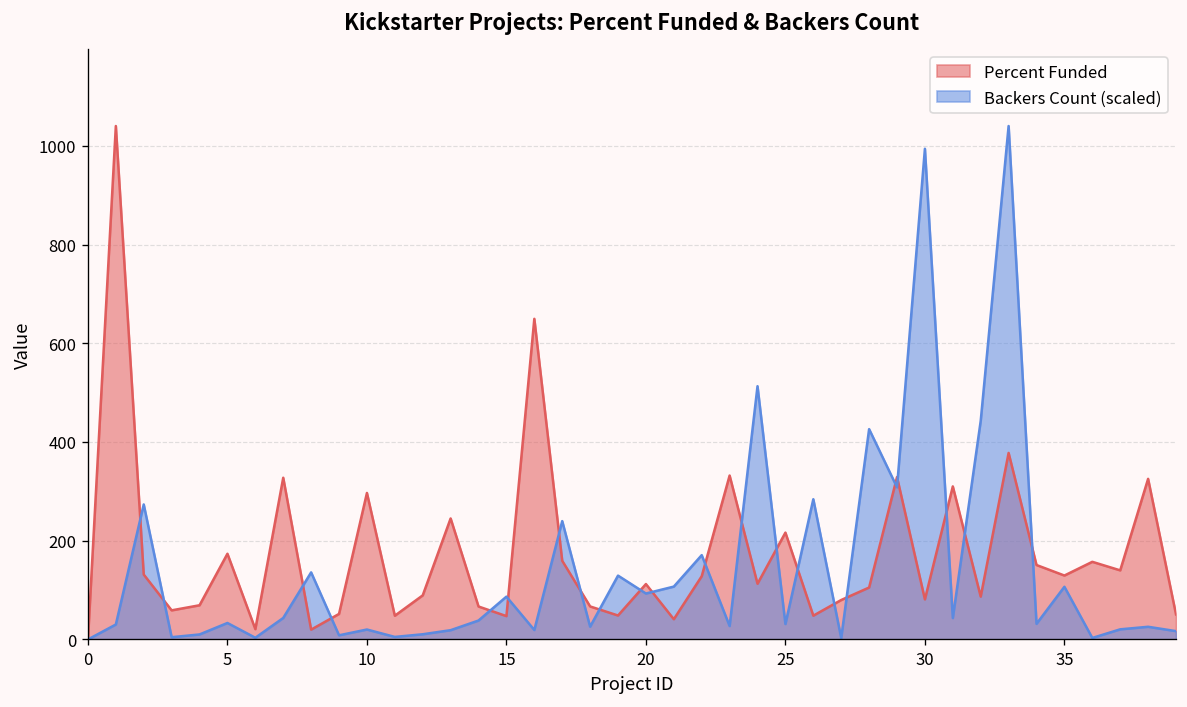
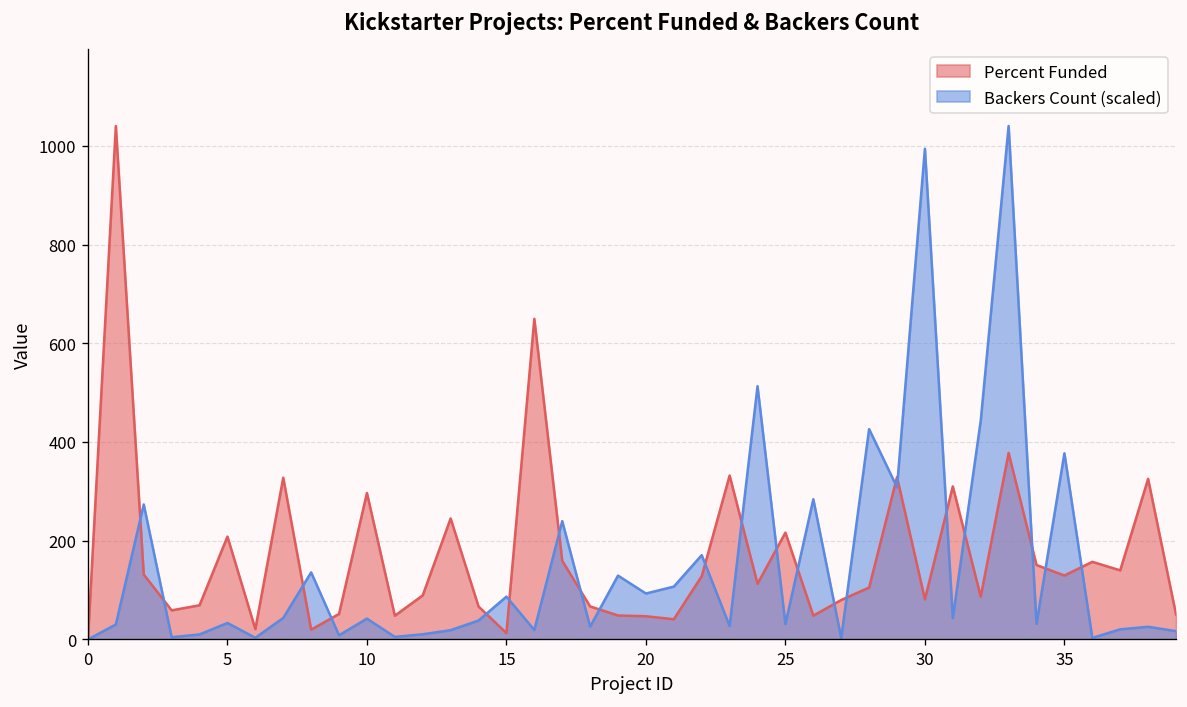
  {
    "Percent Funded": {
-     "5": 170,
+     "5": 210,
      "10": 300,
-     "15": 50,
-     "20": 110,
+     "15": 10,
+     "20": 50,
      "25": 220,
      "30": 80,
      "35": 130
    },
    "Backers Count (scaled)": {
      "5": 30,
-     "10": 20,
+     "10": 40,
      "15": 90,
      "20": 90,
      "25": 30,
      "30": 990,
-     "35": 110
+     "35": 380
    }
  }
